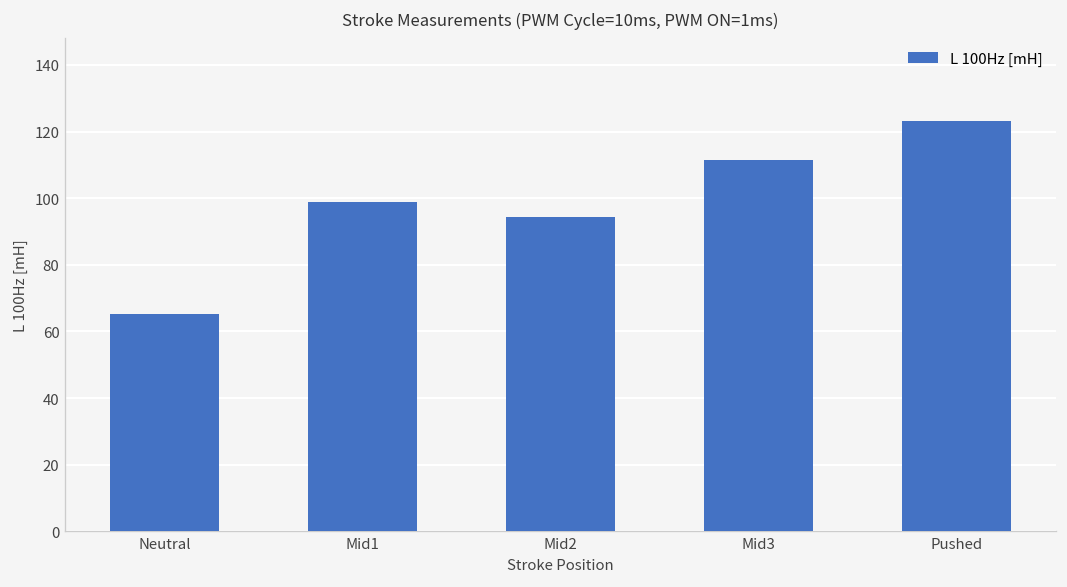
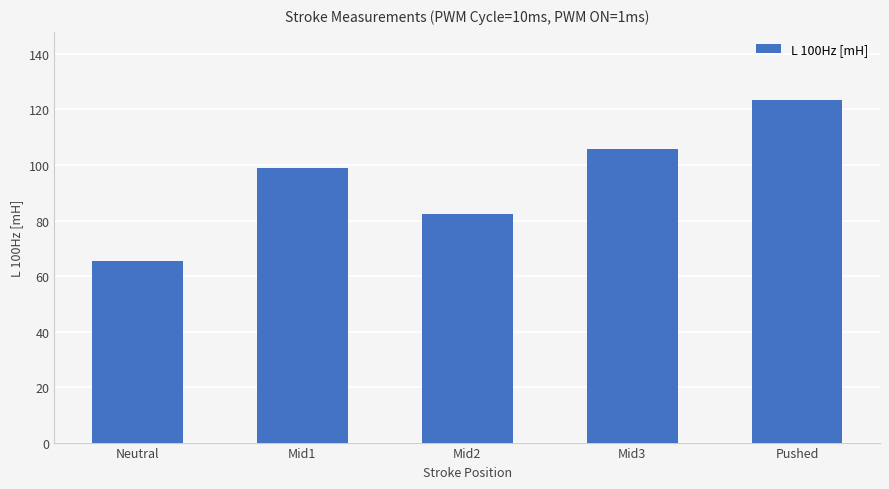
  {
    "Neutral": 65,
    "Mid1": 99,
-   "Mid2": 94,
-   "Mid3": 112,
+   "Mid2": 82,
+   "Mid3": 106,
    "Pushed": 123
  }
